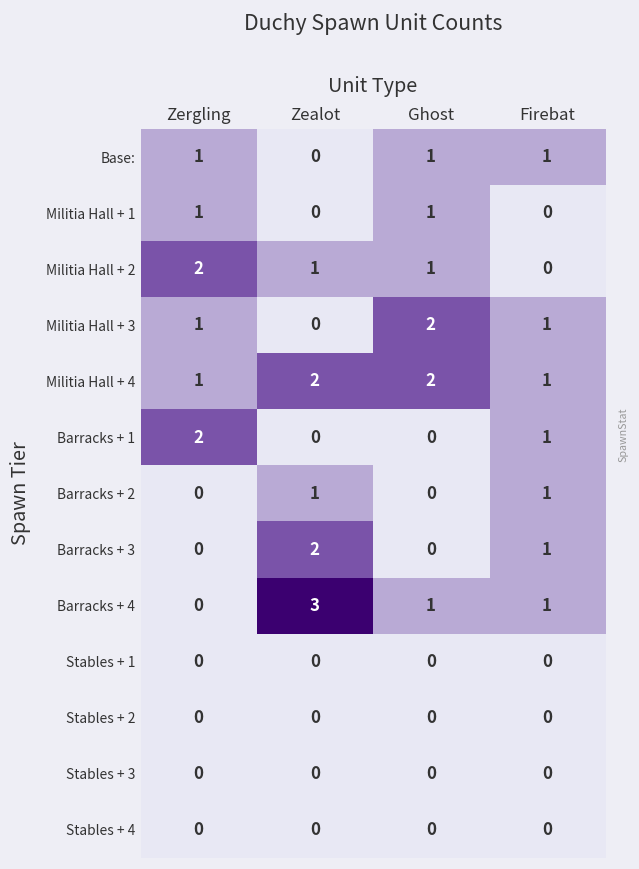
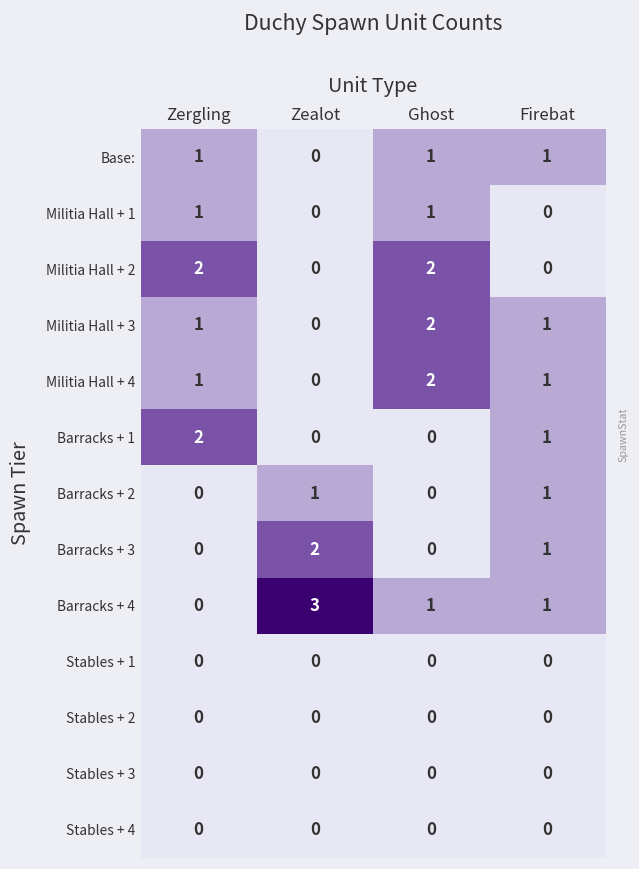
  {
    "Base:": {
      "Zergling": 1,
      "Zealot": 0,
      "Ghost": 1,
      "Firebat": 1
    },
    "Militia Hall + 1": {
      "Zergling": 1,
      "Zealot": 0,
      "Ghost": 1,
      "Firebat": 0
    },
    "Militia Hall + 2": {
      "Zergling": 2,
-     "Zealot": 1,
-     "Ghost": 1,
+     "Zealot": 0,
+     "Ghost": 2,
      "Firebat": 0
    },
    "Militia Hall + 3": {
      "Zergling": 1,
      "Zealot": 0,
      "Ghost": 2,
      "Firebat": 1
    },
    "Militia Hall + 4": {
      "Zergling": 1,
-     "Zealot": 2,
+     "Zealot": 0,
      "Ghost": 2,
      "Firebat": 1
    },
    "Barracks + 1": {
      "Zergling": 2,
      "Zealot": 0,
      "Ghost": 0,
      "Firebat": 1
    },
    "Barracks + 2": {
      "Zergling": 0,
      "Zealot": 1,
      "Ghost": 0,
      "Firebat": 1
    },
    "Barracks + 3": {
      "Zergling": 0,
      "Zealot": 2,
      "Ghost": 0,
      "Firebat": 1
    },
    "Barracks + 4": {
      "Zergling": 0,
      "Zealot": 3,
      "Ghost": 1,
      "Firebat": 1
    },
    "Stables + 1": {
      "Zergling": 0,
      "Zealot": 0,
      "Ghost": 0,
      "Firebat": 0
    },
    "Stables + 2": {
      "Zergling": 0,
      "Zealot": 0,
      "Ghost": 0,
      "Firebat": 0
    },
    "Stables + 3": {
      "Zergling": 0,
      "Zealot": 0,
      "Ghost": 0,
      "Firebat": 0
    },
    "Stables + 4": {
      "Zergling": 0,
      "Zealot": 0,
      "Ghost": 0,
      "Firebat": 0
    }
  }
